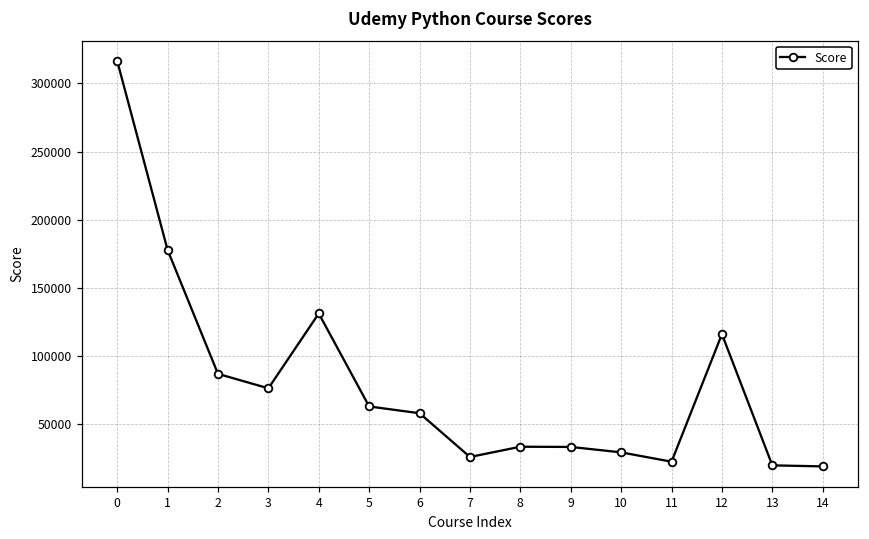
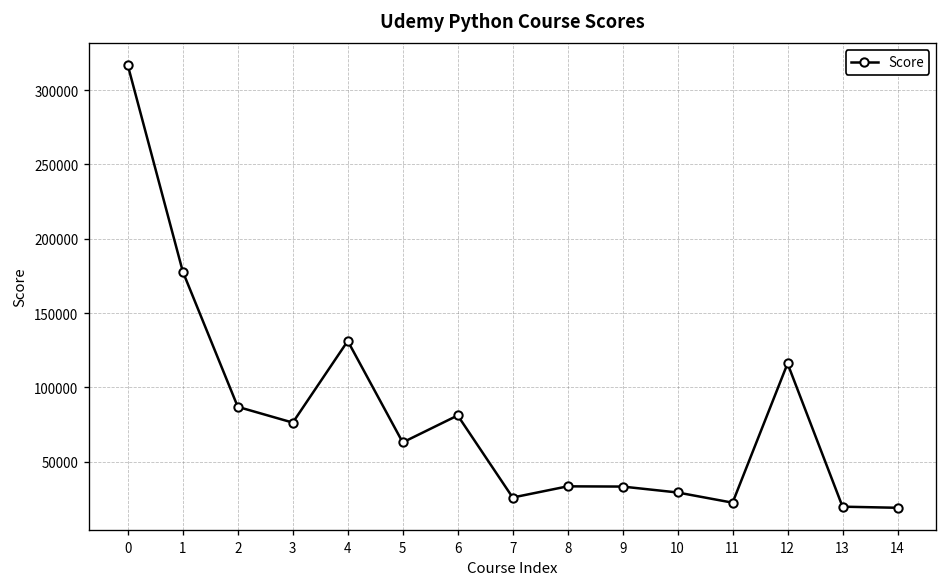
  {
    "0": 317000,
    "1": 178000,
    "2": 87000,
    "3": 76000,
    "4": 131000,
    "5": 63000,
-   "6": 58000,
+   "6": 81000,
    "7": 26000,
    "8": 33000,
    "9": 33000,
    "10": 29000,
    "11": 23000,
    "12": 116000,
    "13": 20000,
    "14": 19000
  }
